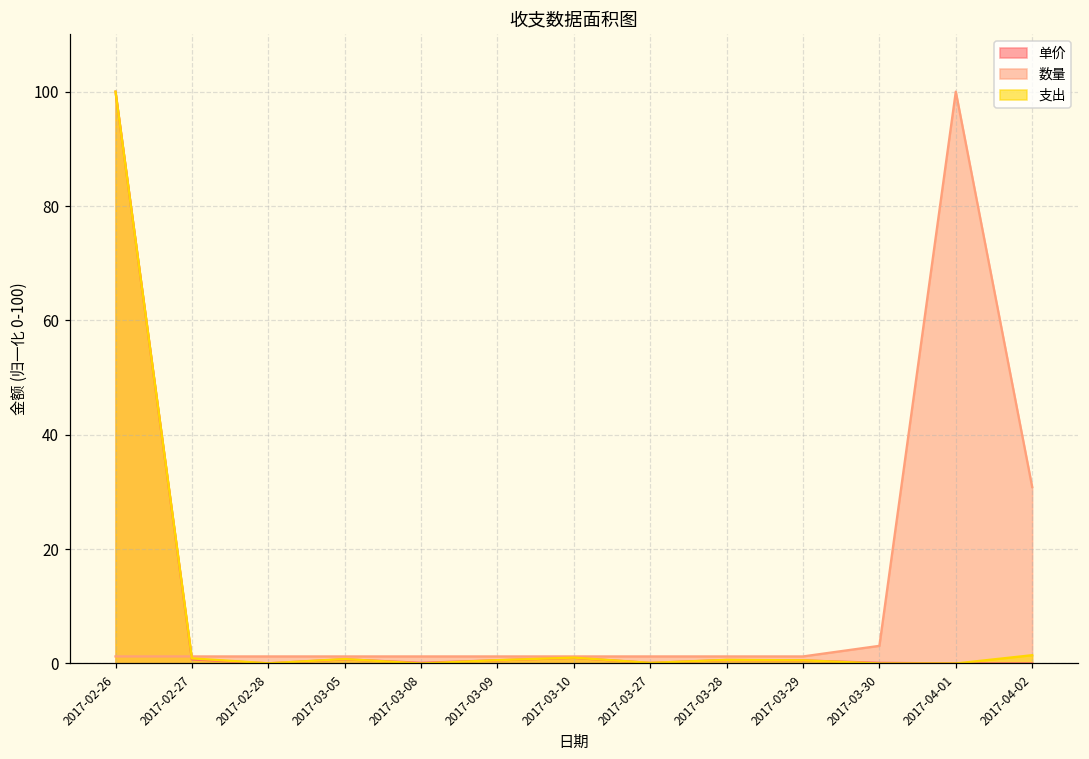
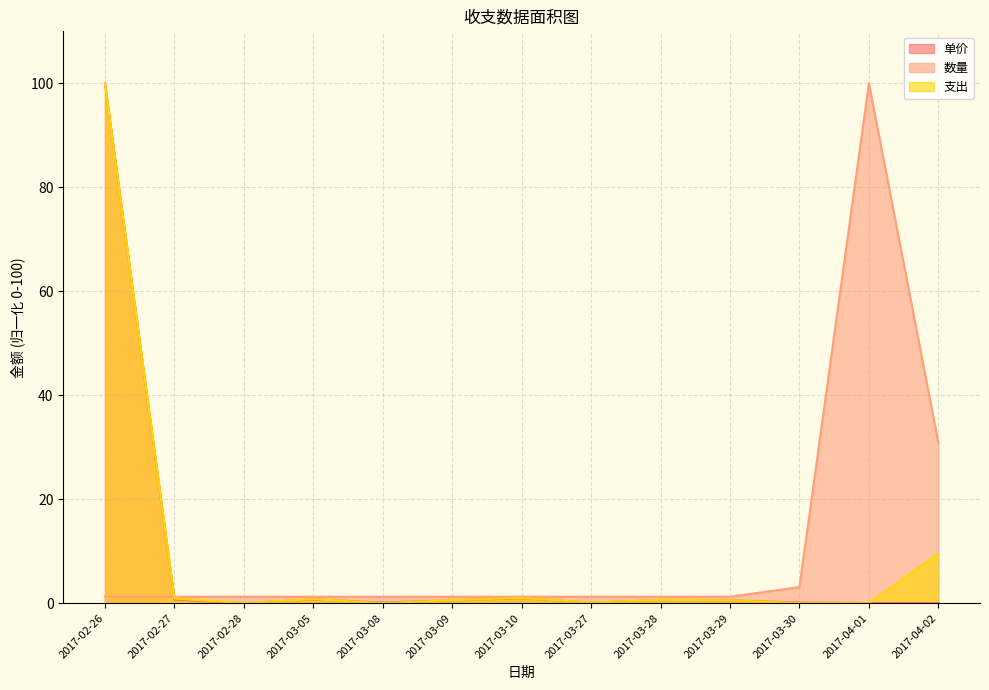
  {
    "支出": {
-     "2017-04-02": 1
+     "2017-04-02": 10
    }
  }
